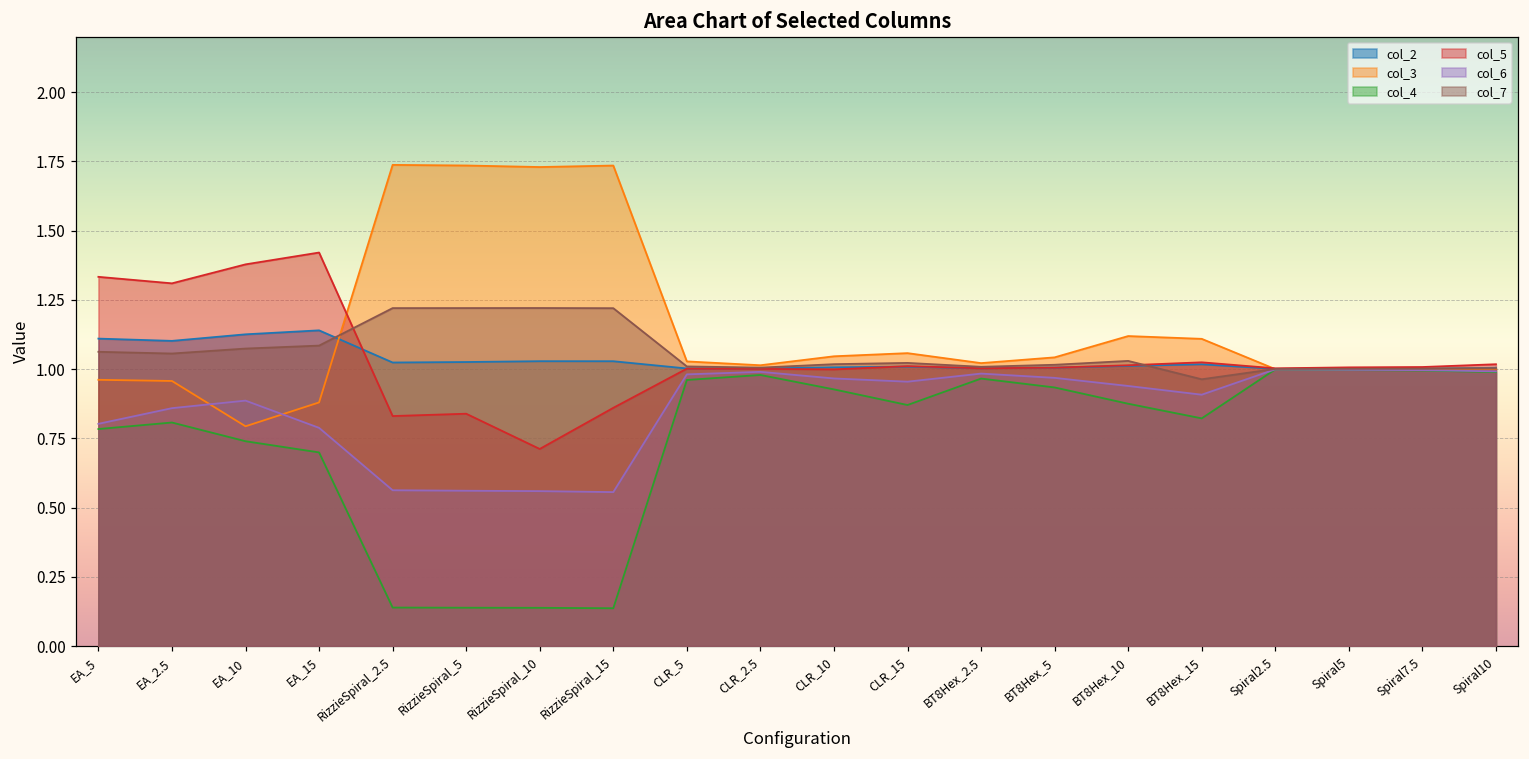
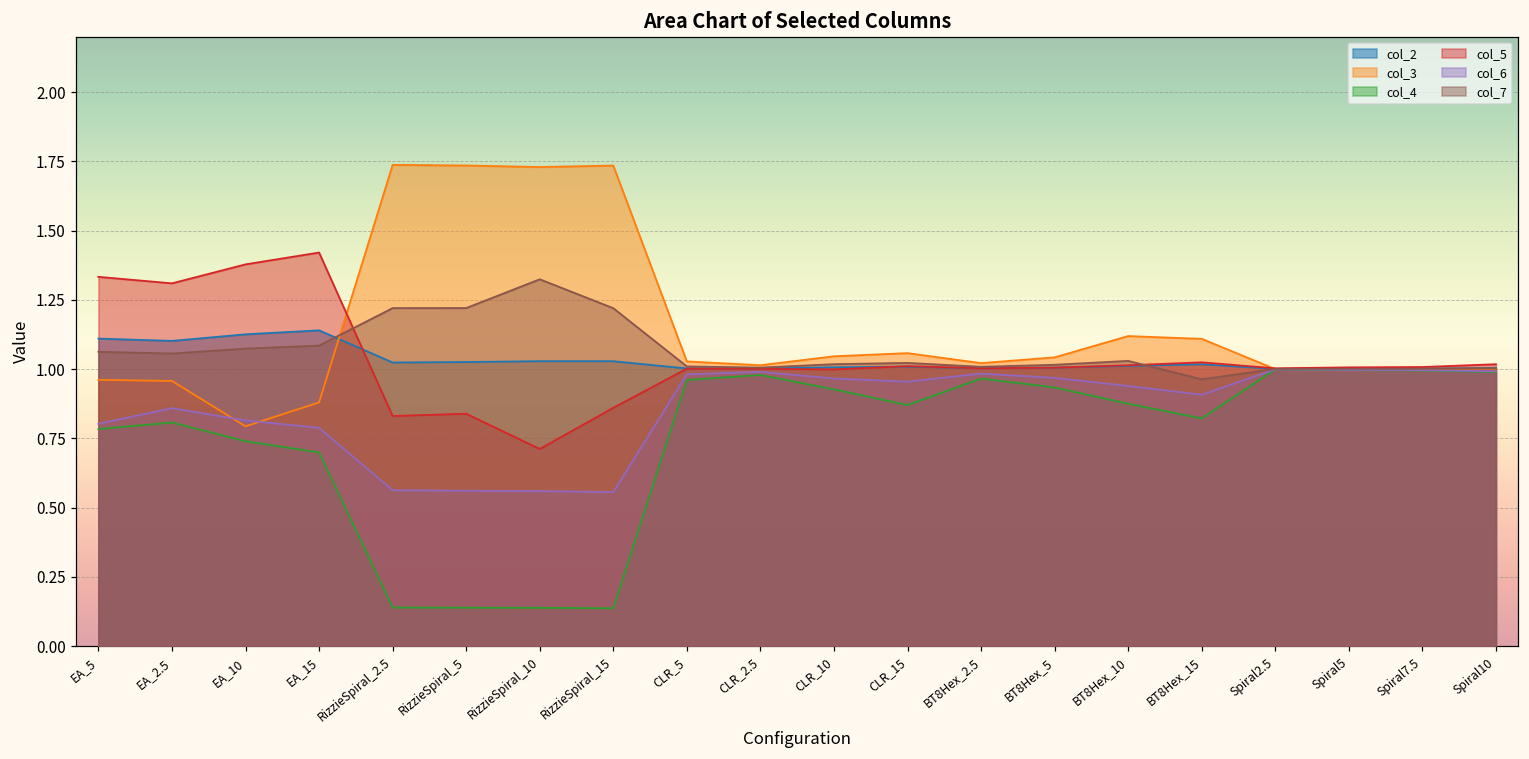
  {
    "col_2": {
      "EA_5": 1.11,
      "EA_2.5": 1.10,
      "EA_10": 1.13,
      "EA_15": 1.14,
      "RizzieSpiral_2.5": 1.02,
      "RizzieSpiral_5": 1.03,
      "RizzieSpiral_10": 1.03,
      "RizzieSpiral_15": 1.03
    },
    "col_3": {
      "EA_5": 0.96,
      "EA_2.5": 0.96,
      "EA_10": 0.79,
      "EA_15": 0.88,
      "RizzieSpiral_2.5": 1.74,
      "RizzieSpiral_5": 1.73,
      "RizzieSpiral_10": 1.73,
      "RizzieSpiral_15": 1.73,
      "CLR_5": 1.03,
      "CLR_10": 1.05,
      "CLR_15": 1.06,
      "BT8Hex_2.5": 1.02,
      "BT8Hex_5": 1.04,
      "BT8Hex_10": 1.12,
      "BT8Hex_15": 1.11
    },
    "col_4": {
      "EA_5": 0.78,
      "EA_2.5": 0.81,
      "EA_10": 0.74,
      "EA_15": 0.70,
      "RizzieSpiral_2.5": 0.14,
      "RizzieSpiral_5": 0.14,
      "RizzieSpiral_10": 0.14,
      "RizzieSpiral_15": 0.14,
      "CLR_5": 0.96,
      "CLR_2.5": 0.98,
      "CLR_10": 0.93,
      "CLR_15": 0.87,
      "BT8Hex_2.5": 0.97,
      "BT8Hex_5": 0.93,
      "BT8Hex_10": 0.87,
      "BT8Hex_15": 0.82
    },
    "col_5": {
      "EA_5": 1.33,
      "EA_2.5": 1.31,
      "EA_10": 1.38,
      "EA_15": 1.42,
      "RizzieSpiral_2.5": 0.83,
      "RizzieSpiral_5": 0.84,
      "RizzieSpiral_10": 0.71,
      "RizzieSpiral_15": 0.86,
      "Spiral10": 1.02
    },
    "col_6": {
      "EA_5": 0.80,
      "EA_2.5": 0.86,
-     "EA_10": 0.89,
+     "EA_10": 0.81,
      "EA_15": 0.79,
      "RizzieSpiral_2.5": 0.56,
      "RizzieSpiral_5": 0.56,
      "RizzieSpiral_10": 0.56,
      "RizzieSpiral_15": 0.56,
      "CLR_5": 0.98,
      "CLR_2.5": 0.99,
      "CLR_10": 0.97,
      "CLR_15": 0.95,
      "BT8Hex_2.5": 0.98,
      "BT8Hex_5": 0.97,
      "BT8Hex_10": 0.94,
      "BT8Hex_15": 0.91
    },
    "col_7": {
      "EA_5": 1.06,
      "EA_2.5": 1.06,
      "EA_10": 1.07,
      "EA_15": 1.08,
      "RizzieSpiral_2.5": 1.22,
      "RizzieSpiral_5": 1.22,
-     "RizzieSpiral_10": 1.22,
+     "RizzieSpiral_10": 1.32,
      "RizzieSpiral_15": 1.22,
      "CLR_10": 1.02,
      "CLR_15": 1.02,
      "BT8Hex_5": 1.02,
      "BT8Hex_10": 1.03,
      "BT8Hex_15": 0.96
    }
  }
